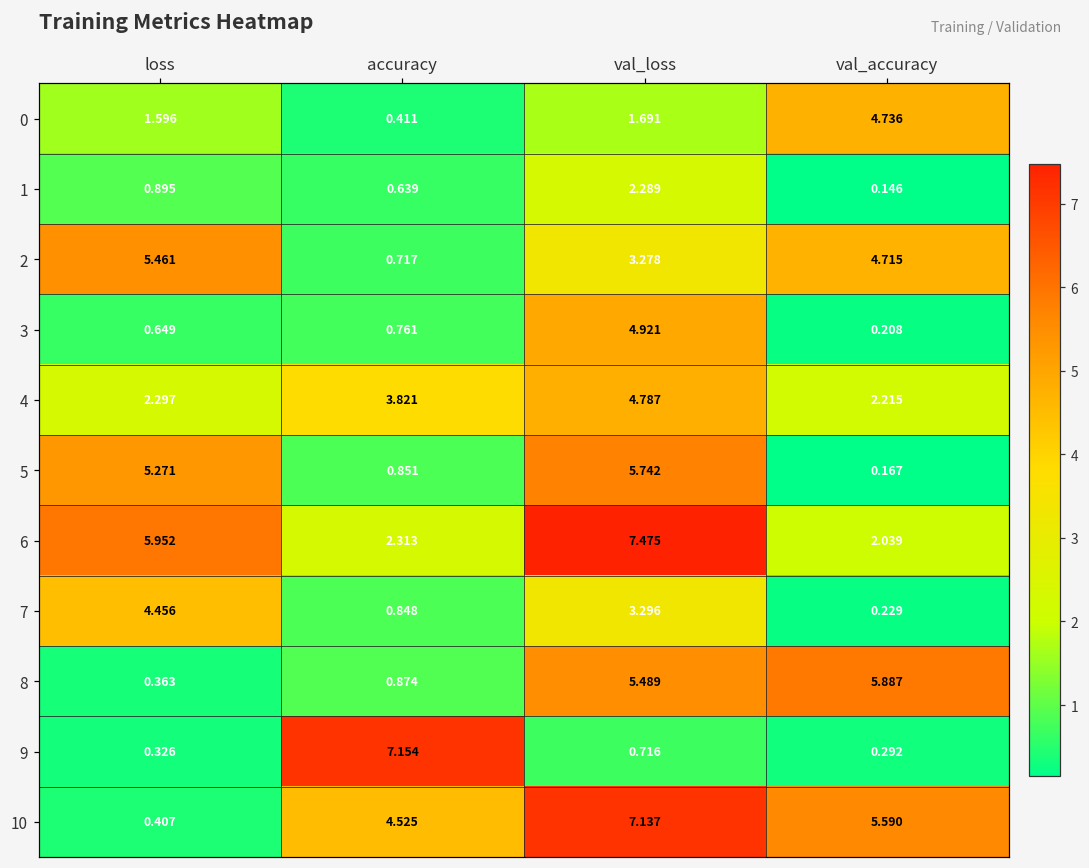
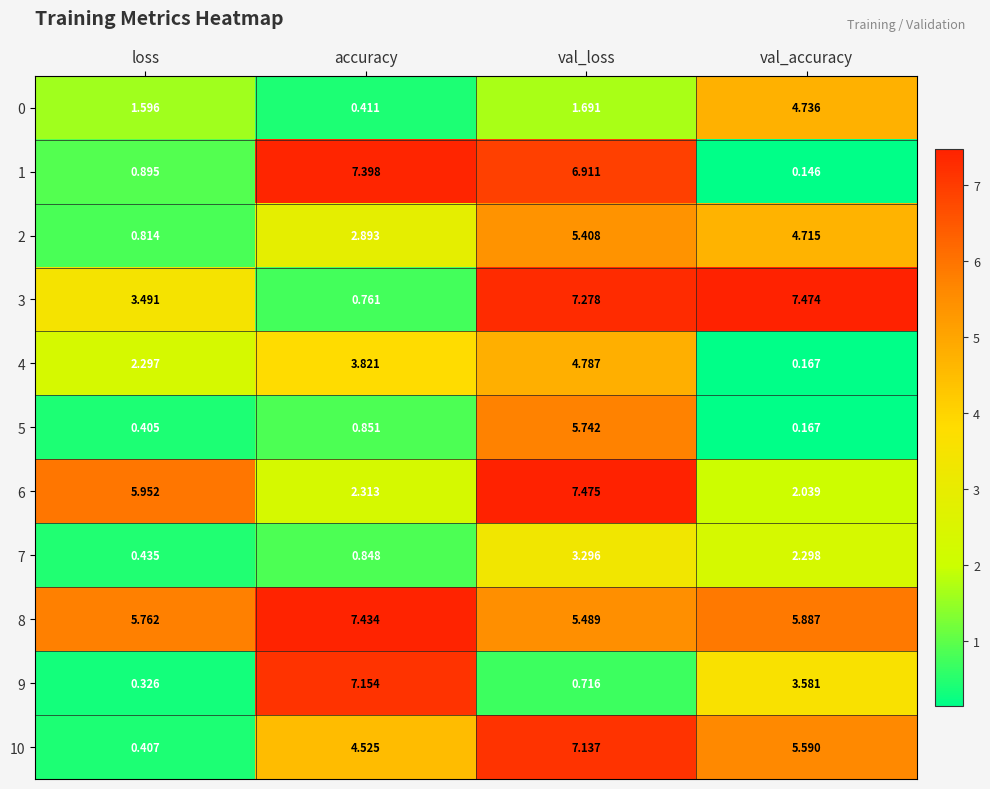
  {
    "0": {
      "loss": 1.596,
      "accuracy": 0.411,
      "val_loss": 1.691,
      "val_accuracy": 4.736
    },
    "1": {
      "loss": 0.895,
-     "accuracy": 0.639,
-     "val_loss": 2.289,
+     "accuracy": 7.398,
+     "val_loss": 6.911,
      "val_accuracy": 0.146
    },
    "2": {
-     "loss": 5.461,
-     "accuracy": 0.717,
-     "val_loss": 3.278,
+     "loss": 0.814,
+     "accuracy": 2.893,
+     "val_loss": 5.408,
      "val_accuracy": 4.715
    },
    "3": {
-     "loss": 0.649,
+     "loss": 3.491,
      "accuracy": 0.761,
-     "val_loss": 4.921,
-     "val_accuracy": 0.208
+     "val_loss": 7.278,
+     "val_accuracy": 7.474
    },
    "4": {
      "loss": 2.297,
      "accuracy": 3.821,
      "val_loss": 4.787,
-     "val_accuracy": 2.215
+     "val_accuracy": 0.167
    },
    "5": {
-     "loss": 5.271,
+     "loss": 0.405,
      "accuracy": 0.851,
      "val_loss": 5.742,
      "val_accuracy": 0.167
    },
    "6": {
      "loss": 5.952,
      "accuracy": 2.313,
      "val_loss": 7.475,
      "val_accuracy": 2.039
    },
    "7": {
-     "loss": 4.456,
+     "loss": 0.435,
      "accuracy": 0.848,
      "val_loss": 3.296,
-     "val_accuracy": 0.229
+     "val_accuracy": 2.298
    },
    "8": {
-     "loss": 0.363,
-     "accuracy": 0.874,
+     "loss": 5.762,
+     "accuracy": 7.434,
      "val_loss": 5.489,
      "val_accuracy": 5.887
    },
    "9": {
      "loss": 0.326,
      "accuracy": 7.154,
      "val_loss": 0.716,
-     "val_accuracy": 0.292
+     "val_accuracy": 3.581
    },
    "10": {
      "loss": 0.407,
      "accuracy": 4.525,
      "val_loss": 7.137,
      "val_accuracy": 5.590
    }
  }
